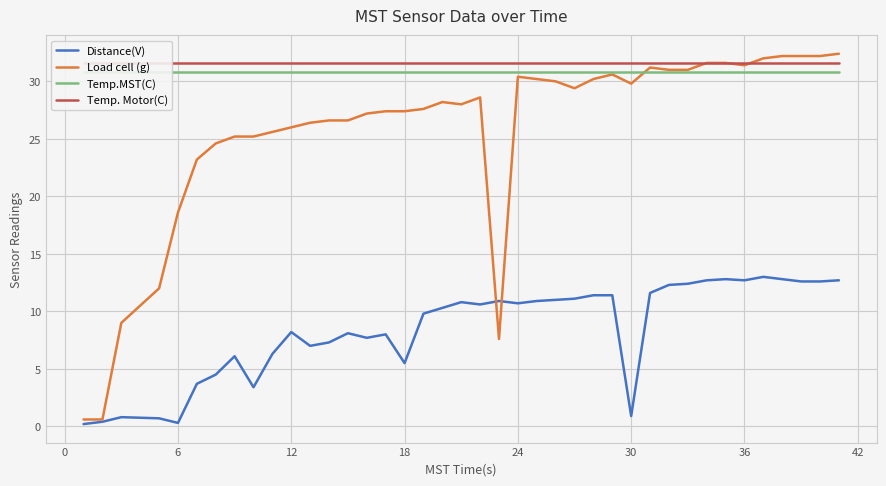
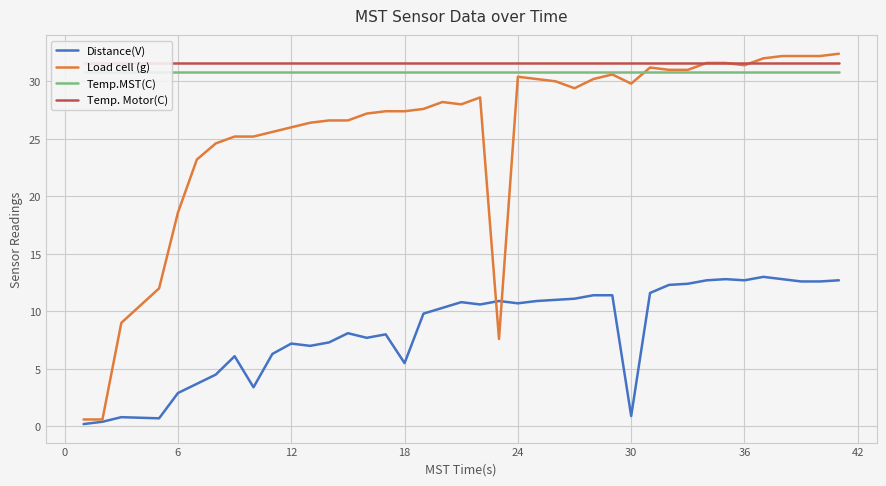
  {
    "Distance(V)": {
-     "6": 0.3,
-     "12": 8.2,
+     "6": 2.9,
+     "12": 7.2,
      "18": 5.5,
      "24": 10.7,
      "30": 0.9,
      "36": 12.7
    },
    "Temp.MST(C)": {
      "6": 30.8,
      "12": 30.8,
      "18": 30.8,
      "24": 30.8,
      "30": 30.8,
      "36": 30.8
    }
  }
